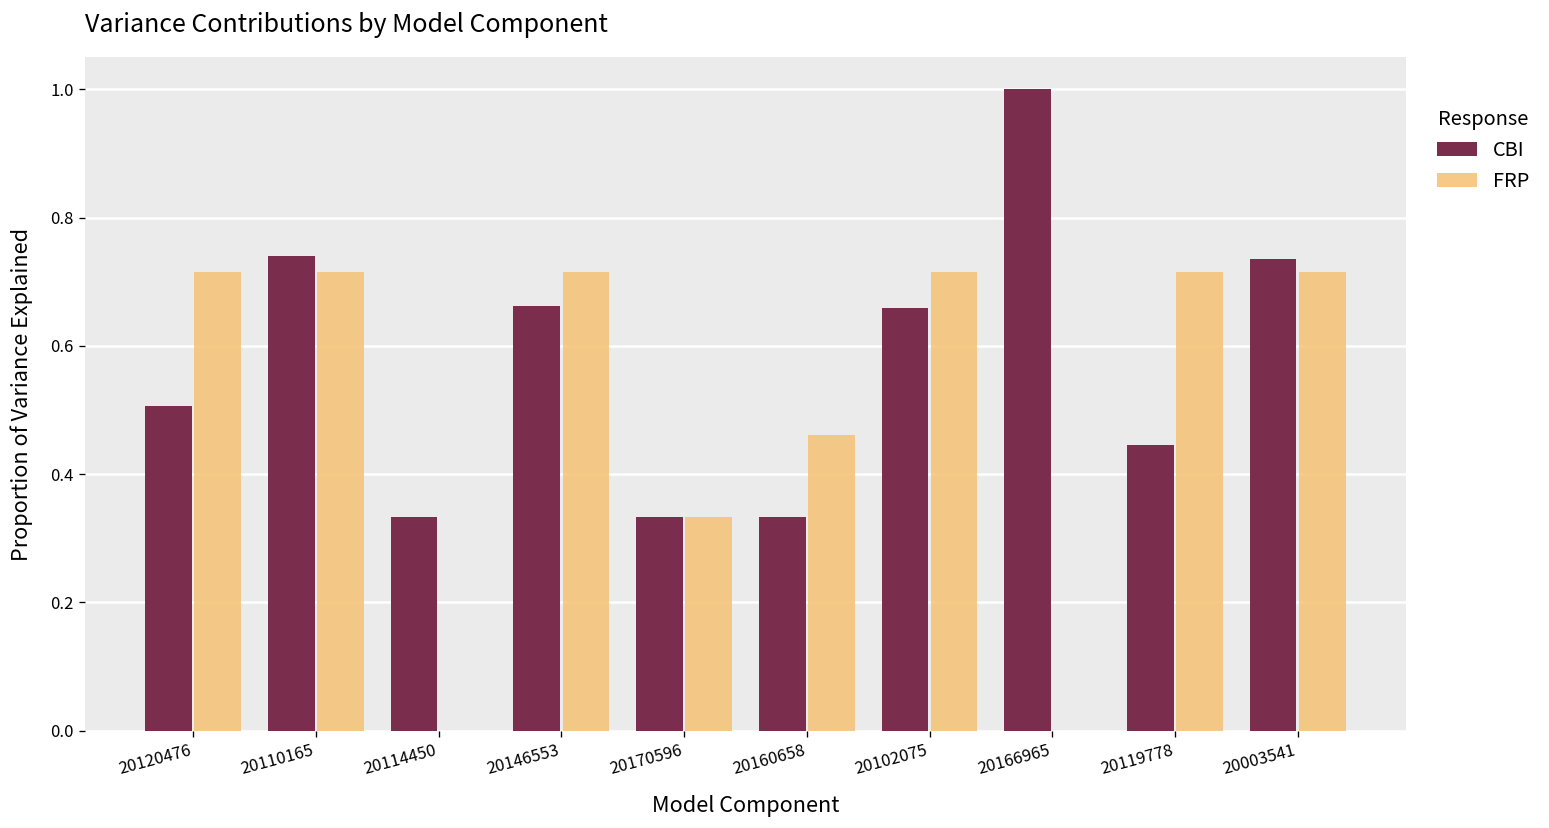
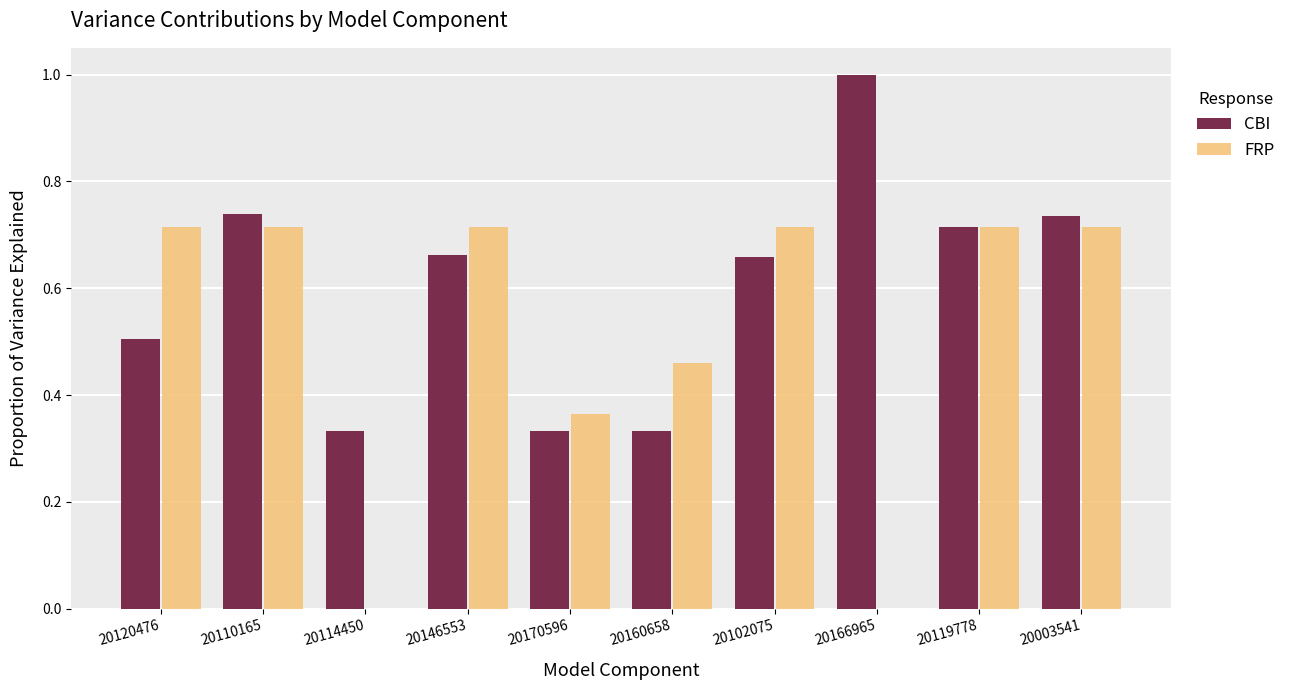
  {
    "CBI": {
      "20120476": 0.51,
      "20110165": 0.74,
      "20114450": 0.33,
      "20146553": 0.66,
      "20170596": 0.33,
      "20160658": 0.33,
      "20102075": 0.66,
      "20166965": 1.00,
-     "20119778": 0.45,
+     "20119778": 0.72,
      "20003541": 0.74
    },
    "FRP": {
      "20120476": 0.72,
      "20110165": 0.72,
      "20114450": 0.00,
      "20146553": 0.72,
-     "20170596": 0.33,
+     "20170596": 0.36,
      "20160658": 0.46,
      "20102075": 0.72,
      "20166965": 0.00,
      "20119778": 0.72,
      "20003541": 0.72
    }
  }
